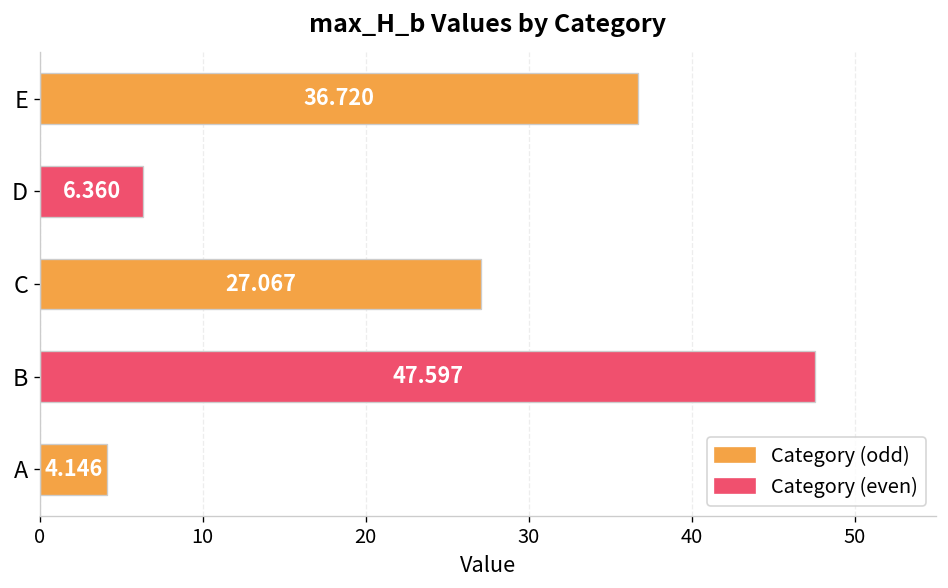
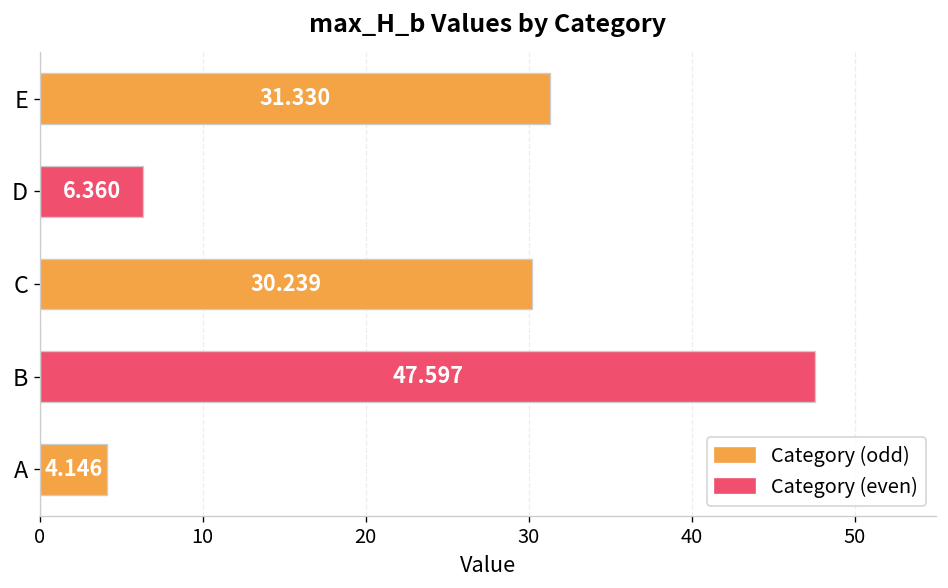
  {
-   "E": 36.720,
+   "E": 31.330,
    "D": 6.360,
-   "C": 27.067,
+   "C": 30.239,
    "B": 47.597,
    "A": 4.146
  }
